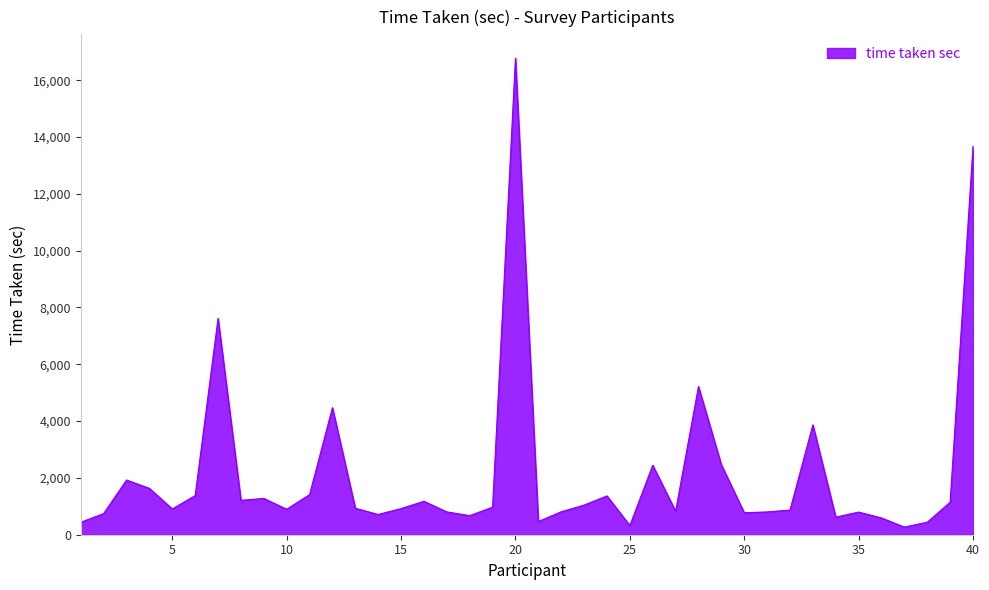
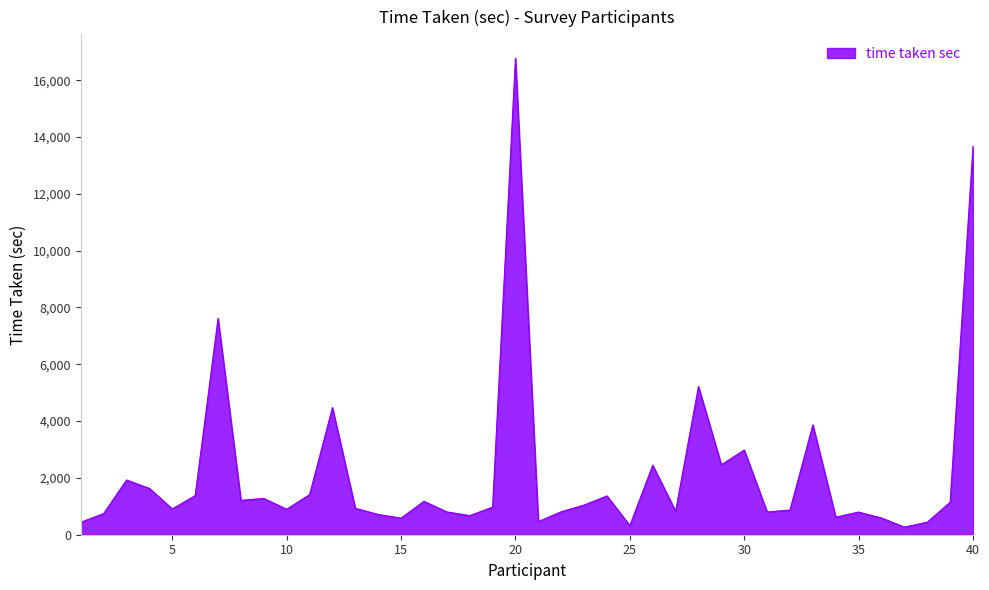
  {
    "5": "900",
    "10": "900",
-   "15": "900",
+   "15": "600",
    "20": "16,800",
    "25": "300",
-   "30": "800",
+   "30": "3,000",
    "35": "800",
    "40": "13,700"
  }
